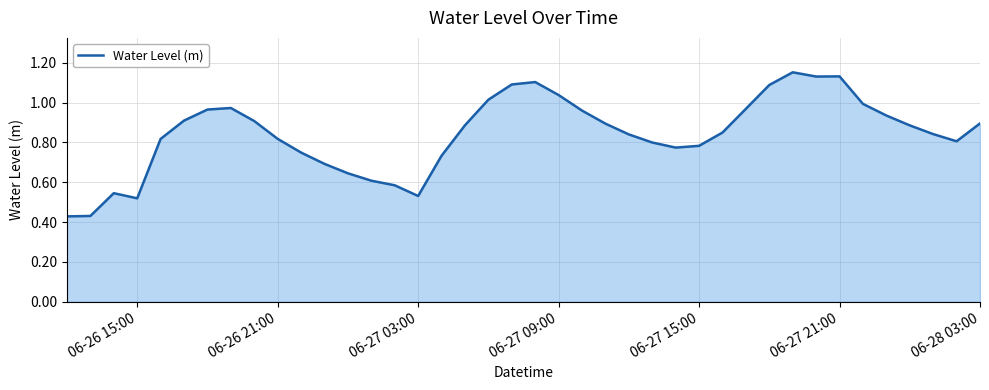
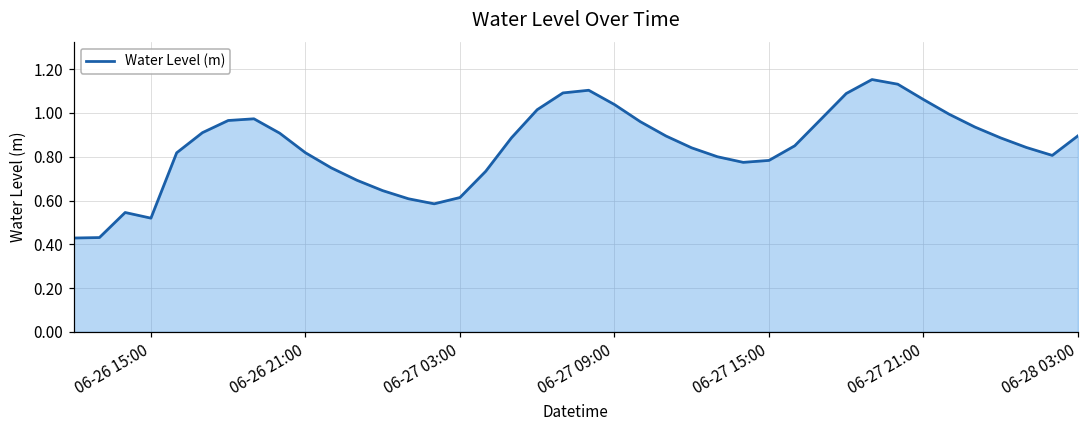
  {
    "06-26 15:00": 0.52,
    "06-26 21:00": 0.82,
-   "06-27 03:00": 0.53,
+   "06-27 03:00": 0.61,
    "06-27 09:00": 1.04,
    "06-27 15:00": 0.78,
-   "06-27 21:00": 1.13,
+   "06-27 21:00": 1.06,
    "06-28 03:00": 0.90
  }
